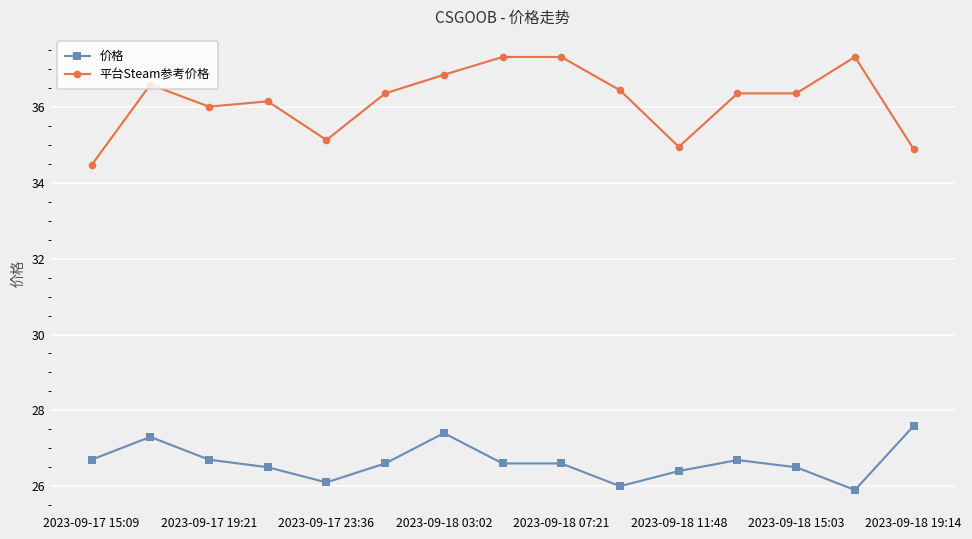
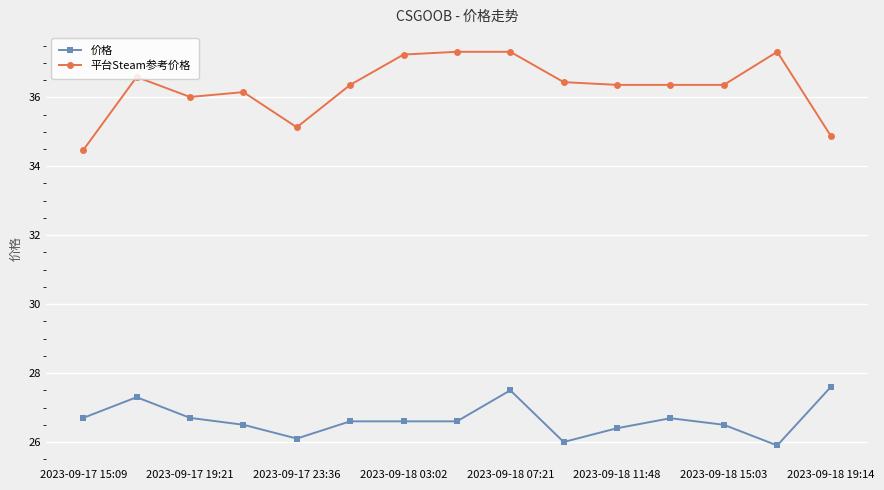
  {
    "价格": {
      "2023-09-17 15:09": 26.7,
      "2023-09-17 19:21": 26.7,
      "2023-09-17 23:36": 26.1,
-     "2023-09-18 03:02": 27.4,
-     "2023-09-18 07:21": 26.6,
+     "2023-09-18 03:02": 26.6,
+     "2023-09-18 07:21": 27.5,
      "2023-09-18 11:48": 26.4,
      "2023-09-18 15:03": 26.5,
      "2023-09-18 19:14": 27.6
    },
    "平台Steam参考价格": {
      "2023-09-17 15:09": 34.5,
      "2023-09-17 19:21": 36.0,
      "2023-09-17 23:36": 35.1,
-     "2023-09-18 03:02": 36.9,
+     "2023-09-18 03:02": 37.2,
      "2023-09-18 07:21": 37.3,
-     "2023-09-18 11:48": 35.0,
+     "2023-09-18 11:48": 36.4,
      "2023-09-18 15:03": 36.4,
      "2023-09-18 19:14": 34.9
    }
  }
